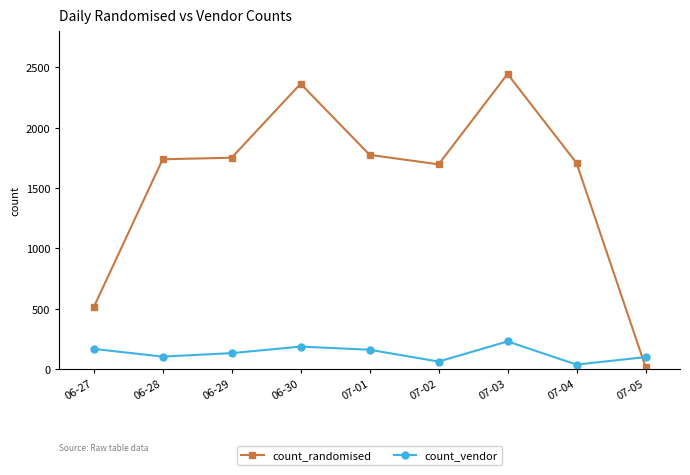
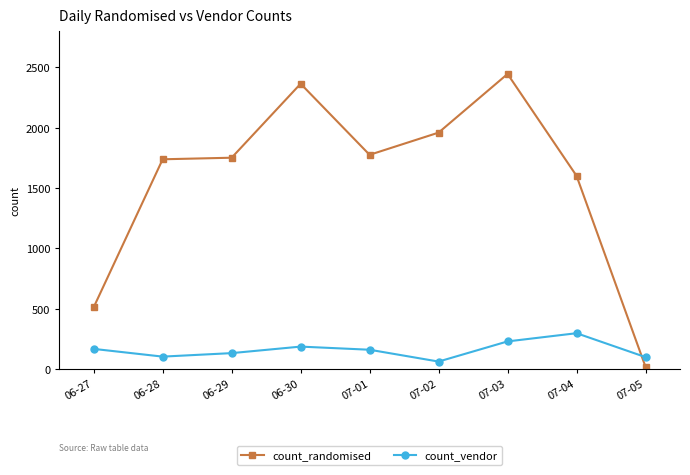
  {
    "count_randomised": {
      "06-27": 510,
      "06-28": 1740,
      "06-29": 1750,
      "06-30": 2370,
      "07-01": 1780,
-     "07-02": 1700,
+     "07-02": 1960,
      "07-03": 2450,
-     "07-04": 1710,
+     "07-04": 1600,
      "07-05": 20
    },
    "count_vendor": {
      "06-27": 170,
      "06-28": 100,
      "06-29": 130,
      "06-30": 190,
      "07-01": 160,
      "07-02": 60,
      "07-03": 230,
-     "07-04": 40,
+     "07-04": 300,
      "07-05": 100
    }
  }
